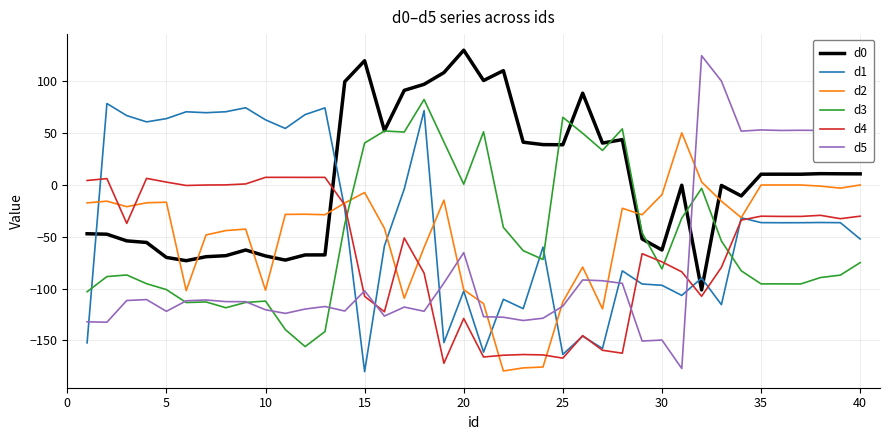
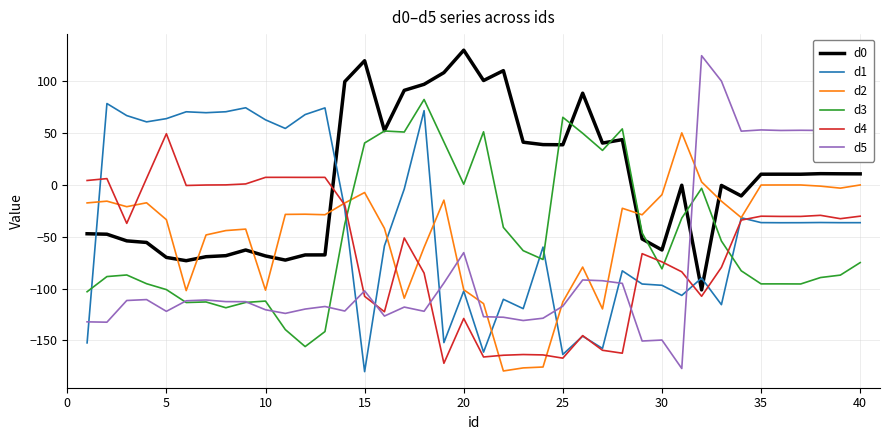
  {
    "d0": {
      "5": -70,
      "10": -69,
      "15": 119,
      "20": 129,
      "25": 38,
      "30": -63,
      "35": 10,
      "40": 10
    },
    "d1": {
      "5": 63,
      "10": 62,
      "15": -180,
      "25": -163,
      "30": -97,
      "35": -37,
-     "40": -52
+     "40": -37
    },
    "d2": {
-     "5": -17,
+     "5": -34,
      "10": -102,
      "15": -8,
      "25": -113,
      "30": -10,
      "35": 0,
      "40": 0
    },
    "d3": {
      "5": -101,
      "10": -112,
      "15": 40,
      "20": 0,
      "25": 65,
      "30": -81,
      "35": -96,
      "40": -75
    },
    "d4": {
-     "5": 2,
+     "5": 49,
      "10": 7,
      "15": -108,
      "20": -129,
      "25": -167,
      "30": -74,
      "35": -30,
      "40": -30
    },
    "d5": {
      "5": -122,
      "10": -120,
      "15": -102,
      "20": -65,
      "25": -117,
      "30": -150,
      "35": 53
    }
  }
